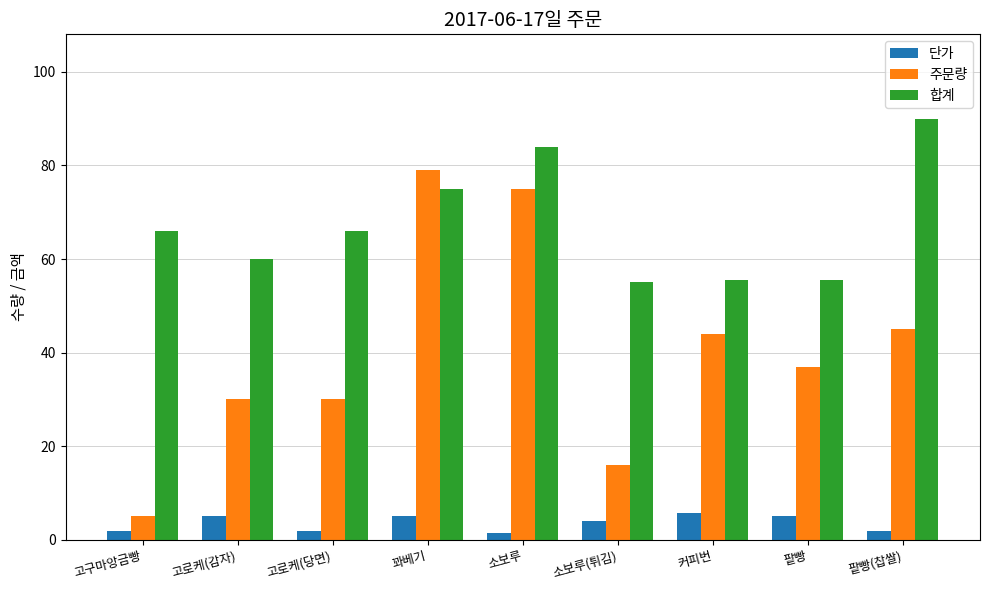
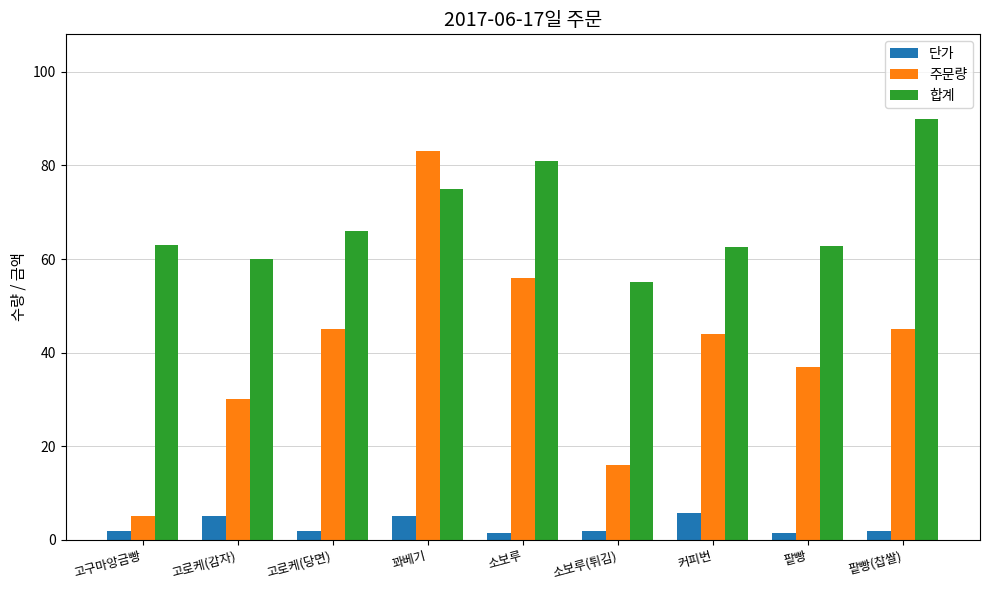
  {
    "단가": {
      "고구마앙금빵": 2,
      "고로케(감자)": 5,
      "고로케(당면)": 2,
      "꽈베기": 5,
      "소보루": 2,
-     "소보루(튀김)": 4,
+     "소보루(튀김)": 2,
      "커피번": 6,
-     "팥빵": 5,
+     "팥빵": 2,
      "팥빵(찹쌀)": 2
    },
    "주문량": {
      "고구마앙금빵": 5,
      "고로케(감자)": 30,
-     "고로케(당면)": 30,
-     "꽈베기": 79,
-     "소보루": 75,
+     "고로케(당면)": 45,
+     "꽈베기": 83,
+     "소보루": 56,
      "소보루(튀김)": 16,
      "커피번": 44,
      "팥빵": 37,
      "팥빵(찹쌀)": 45
    },
    "합계": {
-     "고구마앙금빵": 66,
+     "고구마앙금빵": 63,
      "고로케(감자)": 60,
      "고로케(당면)": 66,
      "꽈베기": 75,
-     "소보루": 84,
+     "소보루": 81,
      "소보루(튀김)": 55,
-     "커피번": 56,
-     "팥빵": 56,
+     "커피번": 63,
+     "팥빵": 63,
      "팥빵(찹쌀)": 90
    }
  }
